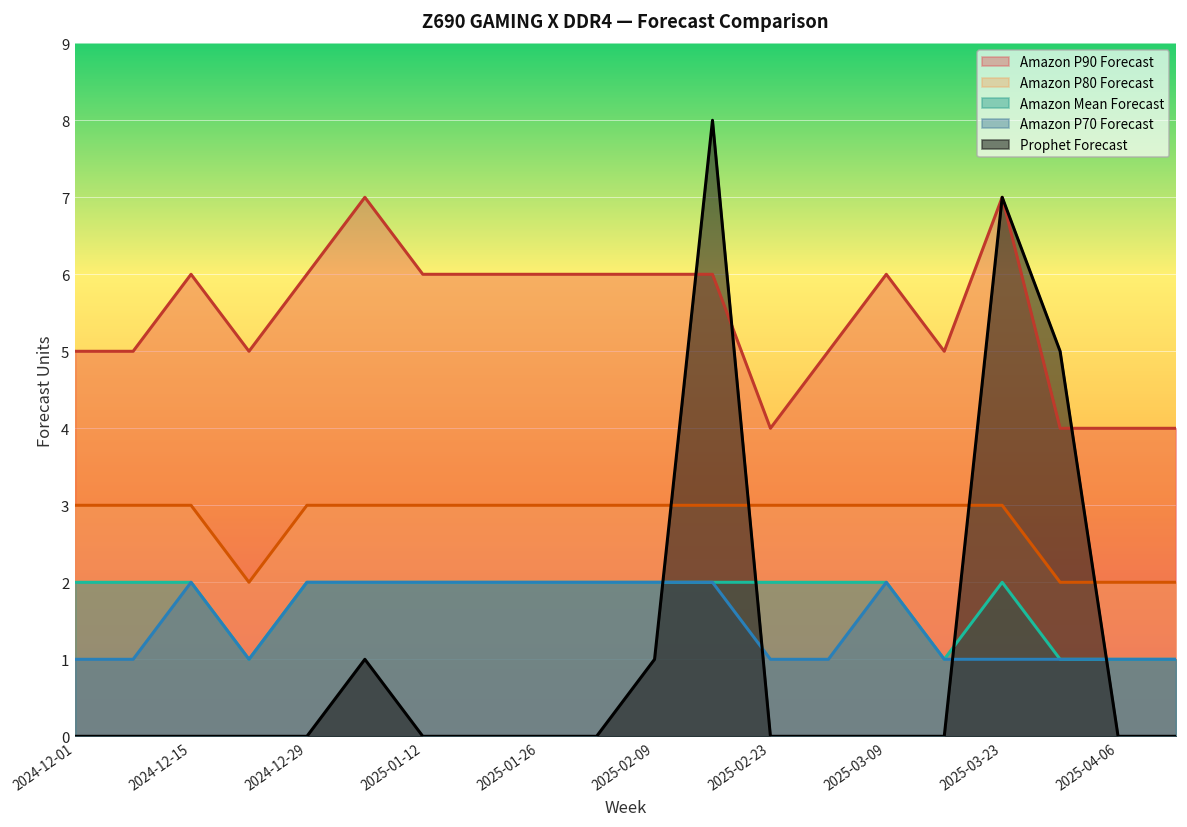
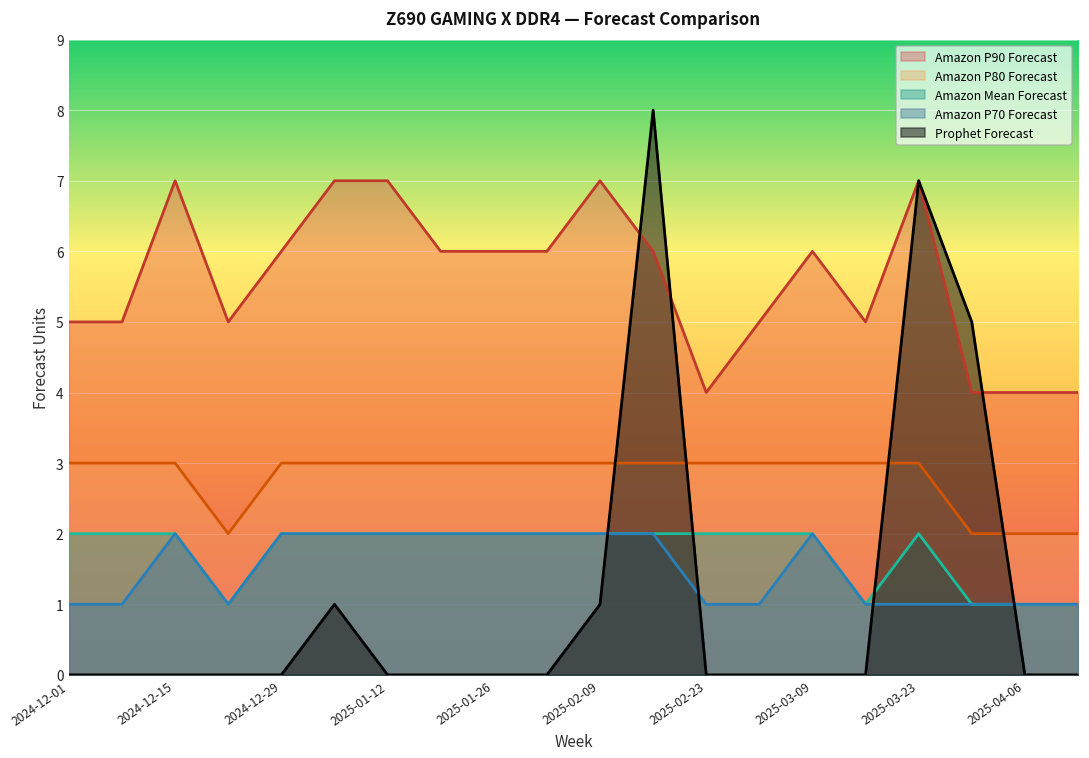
  {
    "Amazon P90 Forecast": {
      "2024-12-01": 5,
-     "2024-12-15": 6,
+     "2024-12-15": 7,
      "2024-12-29": 6,
-     "2025-01-12": 6,
+     "2025-01-12": 7,
      "2025-01-26": 6,
-     "2025-02-09": 6,
+     "2025-02-09": 7,
      "2025-02-23": 4,
      "2025-03-09": 6,
      "2025-04-06": 4
    },
    "Amazon P80 Forecast": {
      "2024-12-01": 3,
      "2024-12-15": 3,
      "2024-12-29": 3,
      "2025-01-12": 3,
      "2025-01-26": 3,
      "2025-02-09": 3,
      "2025-02-23": 3,
      "2025-03-09": 3,
      "2025-03-23": 3,
      "2025-04-06": 2
    },
    "Prophet Forecast": {
      "2024-12-01": 0,
      "2024-12-15": 0,
      "2024-12-29": 0,
      "2025-01-12": 0,
      "2025-01-26": 0,
      "2025-02-09": 1,
      "2025-02-23": 0,
      "2025-03-09": 0,
      "2025-04-06": 0
    }
  }
